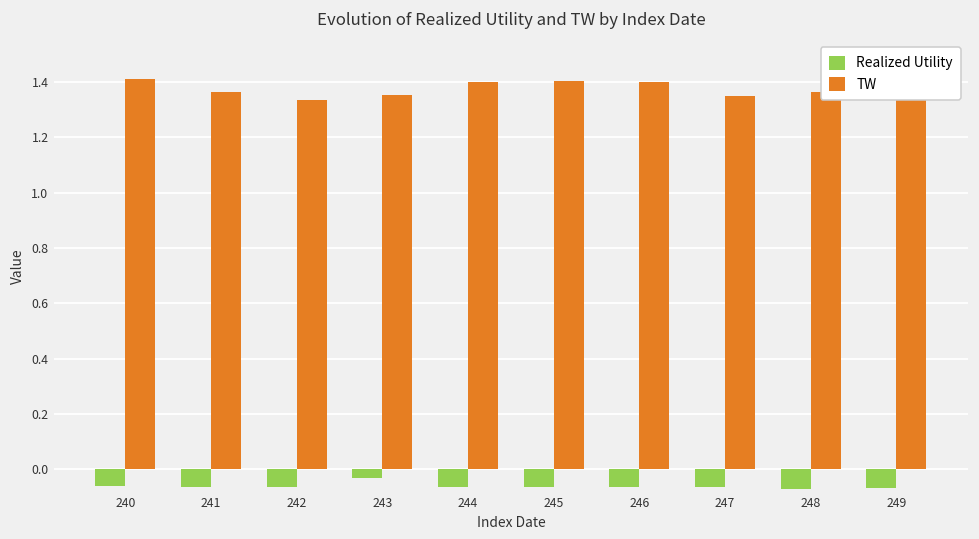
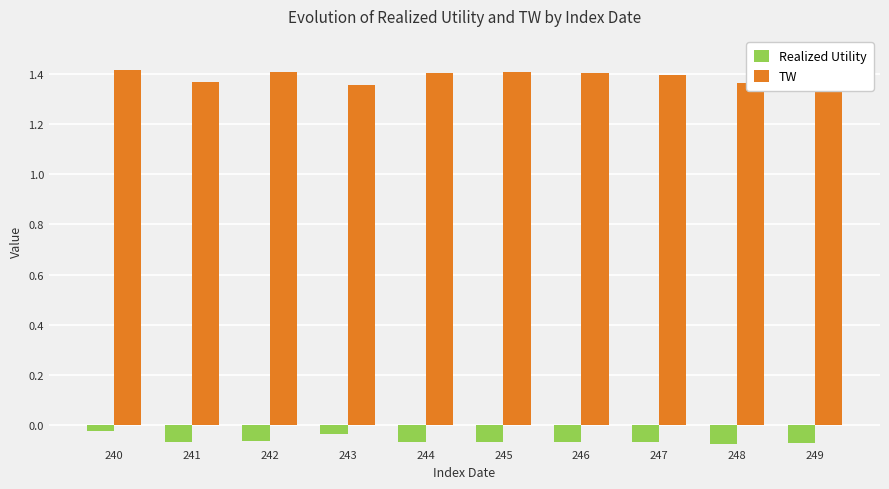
  {
    "Realized Utility": {
-     "240": -0.06,
+     "240": -0.02,
      "241": -0.06,
      "242": -0.06,
      "243": -0.03,
      "244": -0.06,
      "245": -0.06,
      "246": -0.06,
      "247": -0.07,
      "248": -0.07,
      "249": -0.07
    },
    "TW": {
      "240": 1.41,
      "241": 1.36,
-     "242": 1.34,
+     "242": 1.41,
      "243": 1.35,
      "244": 1.40,
      "245": 1.40,
      "246": 1.40,
-     "247": 1.35
+     "247": 1.39
    }
  }
